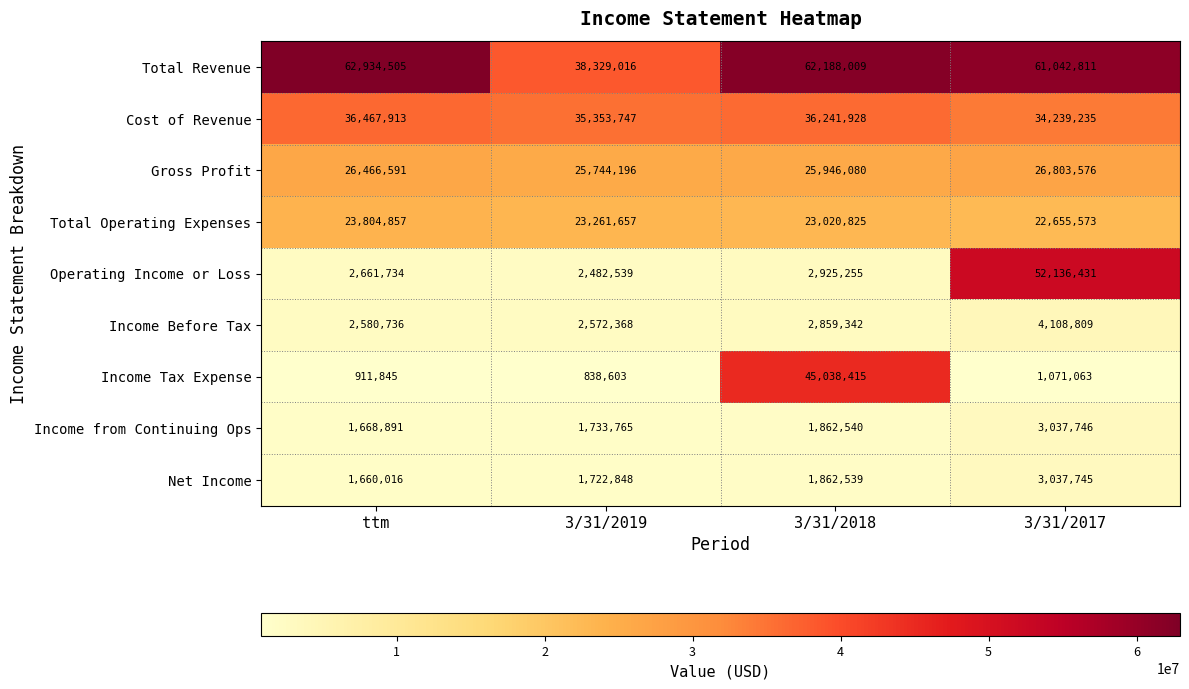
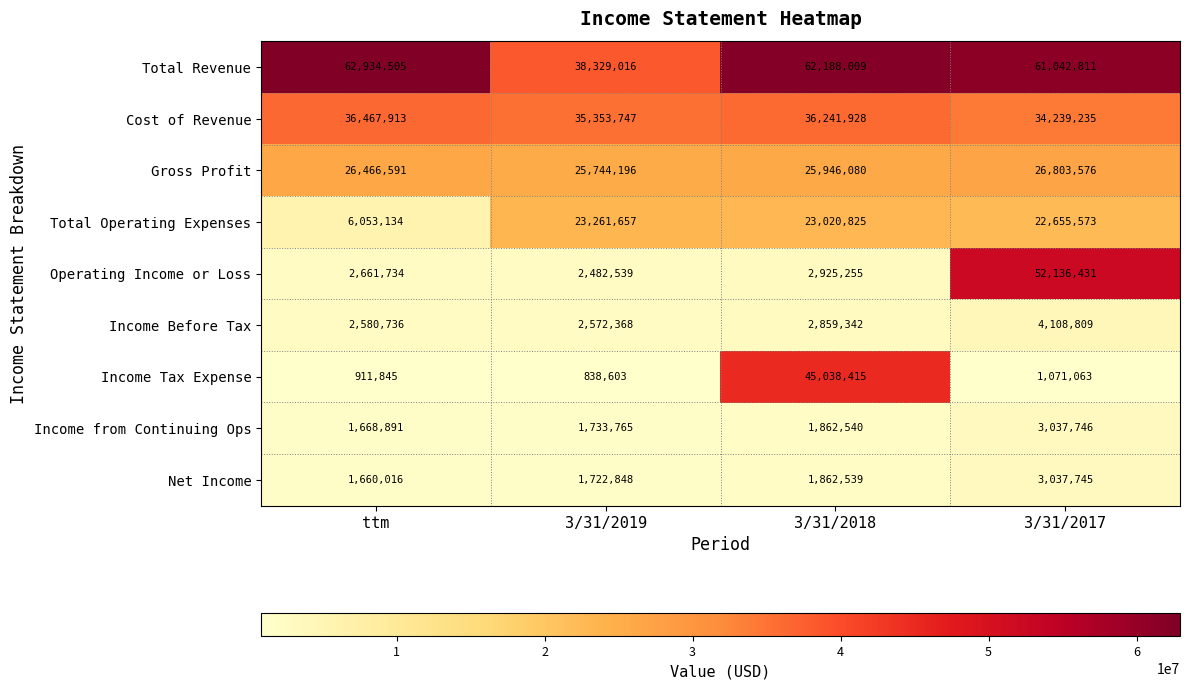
  {
    "Total Revenue": {
      "ttm": "62,934,505",
      "3/31/2019": "38,329,016",
      "3/31/2018": "62,188,009",
      "3/31/2017": "61,042,811"
    },
    "Cost of Revenue": {
      "ttm": "36,467,913",
      "3/31/2019": "35,353,747",
      "3/31/2018": "36,241,928",
      "3/31/2017": "34,239,235"
    },
    "Gross Profit": {
      "ttm": "26,466,591",
      "3/31/2019": "25,744,196",
      "3/31/2018": "25,946,080",
      "3/31/2017": "26,803,576"
    },
    "Total Operating Expenses": {
-     "ttm": "23,804,857",
+     "ttm": "6,053,134",
      "3/31/2019": "23,261,657",
      "3/31/2018": "23,020,825",
      "3/31/2017": "22,655,573"
    },
    "Operating Income or Loss": {
      "ttm": "2,661,734",
      "3/31/2019": "2,482,539",
      "3/31/2018": "2,925,255",
      "3/31/2017": "52,136,431"
    },
    "Income Before Tax": {
      "ttm": "2,580,736",
      "3/31/2019": "2,572,368",
      "3/31/2018": "2,859,342",
      "3/31/2017": "4,108,809"
    },
    "Income Tax Expense": {
      "ttm": "911,845",
      "3/31/2019": "838,603",
      "3/31/2018": "45,038,415",
      "3/31/2017": "1,071,063"
    },
    "Income from Continuing Ops": {
      "ttm": "1,668,891",
      "3/31/2019": "1,733,765",
      "3/31/2018": "1,862,540",
      "3/31/2017": "3,037,746"
    },
    "Net Income": {
      "ttm": "1,660,016",
      "3/31/2019": "1,722,848",
      "3/31/2018": "1,862,539",
      "3/31/2017": "3,037,745"
    }
  }
